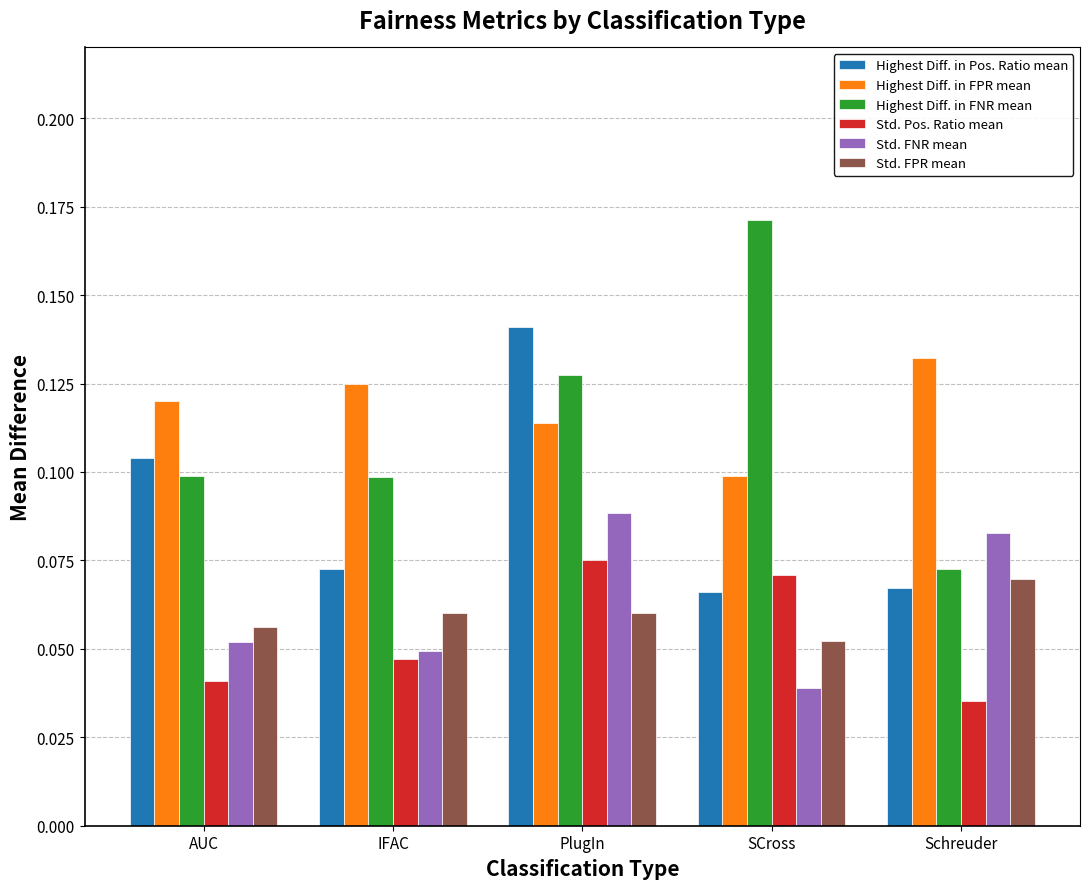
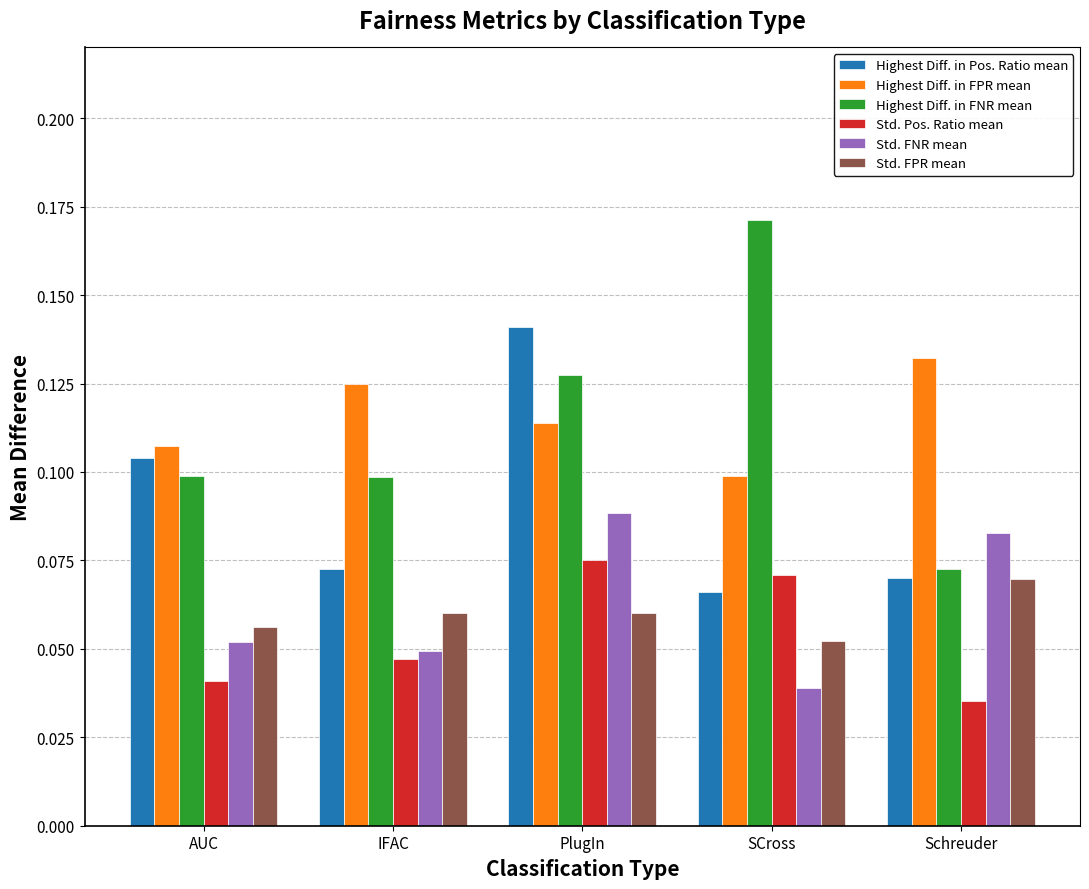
  {
    "Highest Diff. in Pos. Ratio mean": {
      "AUC": 0.104,
      "IFAC": 0.073,
      "PlugIn": 0.141,
      "SCross": 0.066,
-     "Schreuder": 0.067
+     "Schreuder": 0.070
    },
    "Highest Diff. in FPR mean": {
-     "AUC": 0.120,
+     "AUC": 0.107,
      "IFAC": 0.125,
      "PlugIn": 0.114,
      "SCross": 0.099,
      "Schreuder": 0.132
    },
    "Highest Diff. in FNR mean": {
      "AUC": 0.099,
      "IFAC": 0.098,
      "PlugIn": 0.127,
      "SCross": 0.171,
      "Schreuder": 0.073
    },
    "Std. Pos. Ratio mean": {
      "AUC": 0.041,
      "IFAC": 0.047,
      "PlugIn": 0.075,
      "SCross": 0.071,
      "Schreuder": 0.035
    },
    "Std. FNR mean": {
      "AUC": 0.052,
      "IFAC": 0.049,
      "PlugIn": 0.088,
      "SCross": 0.039,
      "Schreuder": 0.083
    },
    "Std. FPR mean": {
      "AUC": 0.056,
      "IFAC": 0.060,
      "PlugIn": 0.060,
      "SCross": 0.052,
      "Schreuder": 0.070
    }
  }
